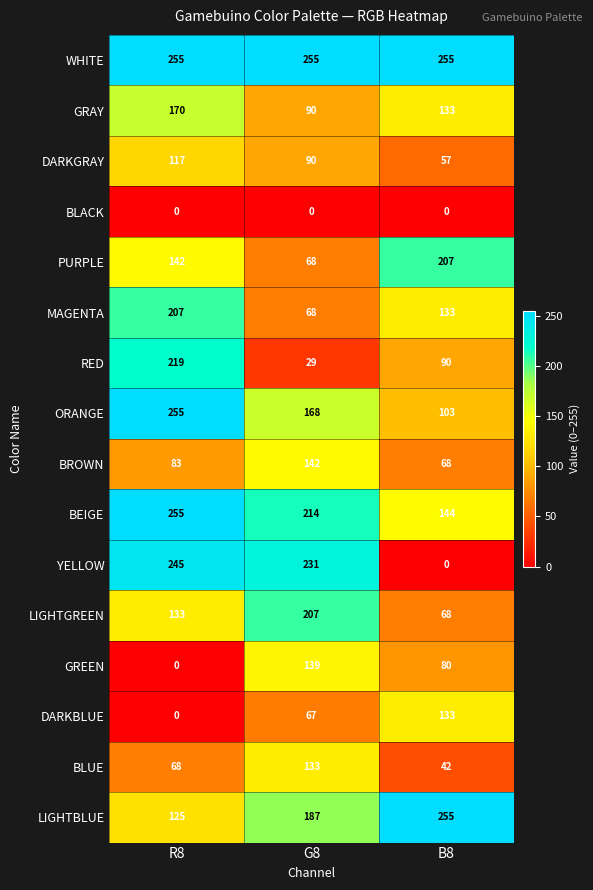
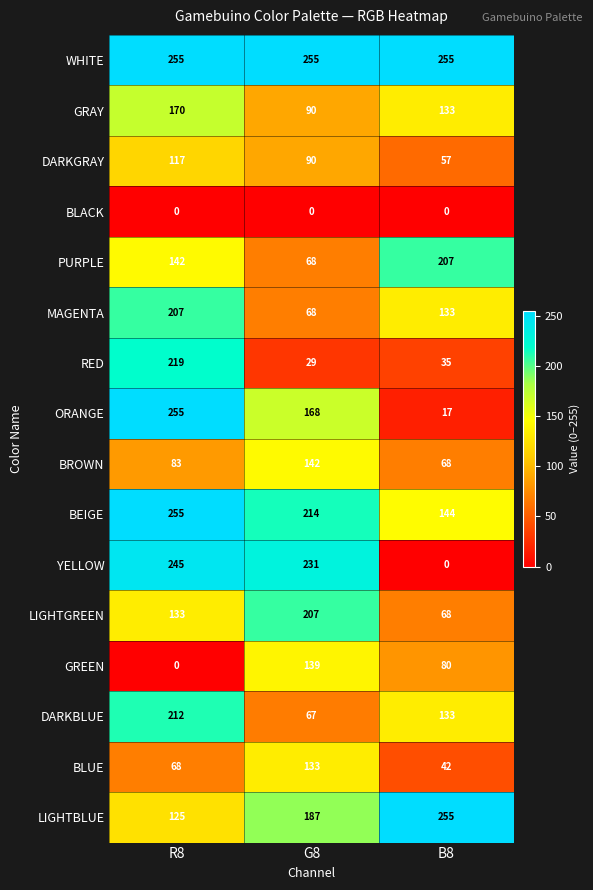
  {
    "WHITE": {
      "R8": 255,
      "G8": 255,
      "B8": 255
    },
    "GRAY": {
      "R8": 170,
      "G8": 90,
      "B8": 133
    },
    "DARKGRAY": {
      "R8": 117,
      "G8": 90,
      "B8": 57
    },
    "BLACK": {
      "R8": 0,
      "G8": 0,
      "B8": 0
    },
    "PURPLE": {
      "R8": 142,
      "G8": 68,
      "B8": 207
    },
    "MAGENTA": {
      "R8": 207,
      "G8": 68,
      "B8": 133
    },
    "RED": {
      "R8": 219,
      "G8": 29,
-     "B8": 90
+     "B8": 35
    },
    "ORANGE": {
      "R8": 255,
      "G8": 168,
-     "B8": 103
+     "B8": 17
    },
    "BROWN": {
      "R8": 83,
      "G8": 142,
      "B8": 68
    },
    "BEIGE": {
      "R8": 255,
      "G8": 214,
      "B8": 144
    },
    "YELLOW": {
      "R8": 245,
      "G8": 231,
      "B8": 0
    },
    "LIGHTGREEN": {
      "R8": 133,
      "G8": 207,
      "B8": 68
    },
    "GREEN": {
      "R8": 0,
      "G8": 139,
      "B8": 80
    },
    "DARKBLUE": {
-     "R8": 0,
+     "R8": 212,
      "G8": 67,
      "B8": 133
    },
    "BLUE": {
      "R8": 68,
      "G8": 133,
      "B8": 42
    },
    "LIGHTBLUE": {
      "R8": 125,
      "G8": 187,
      "B8": 255
    }
  }
